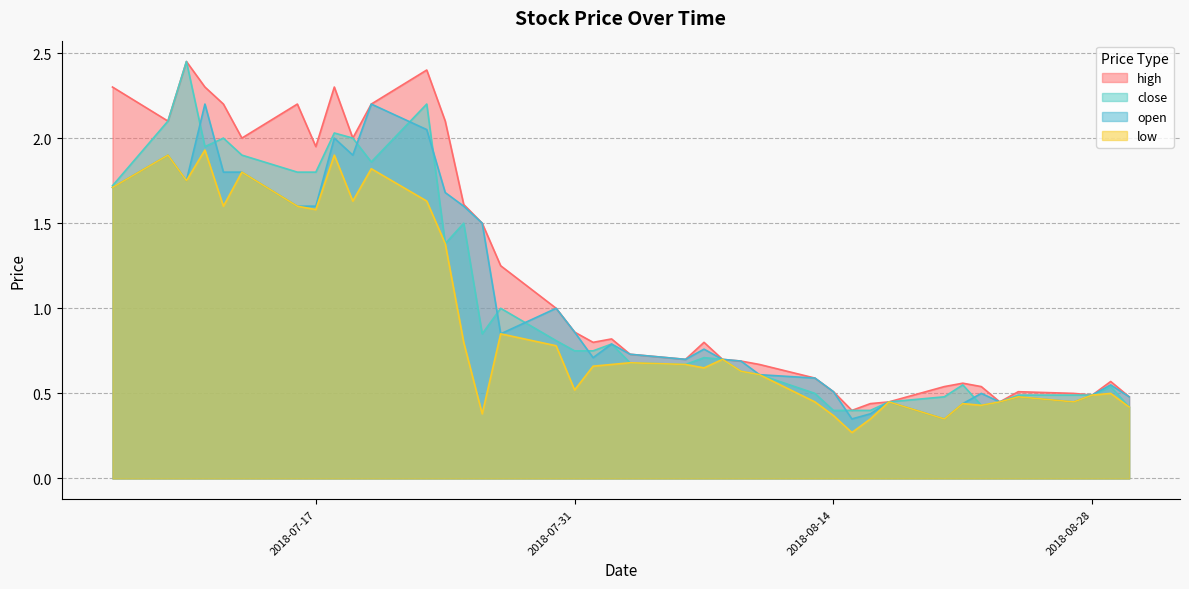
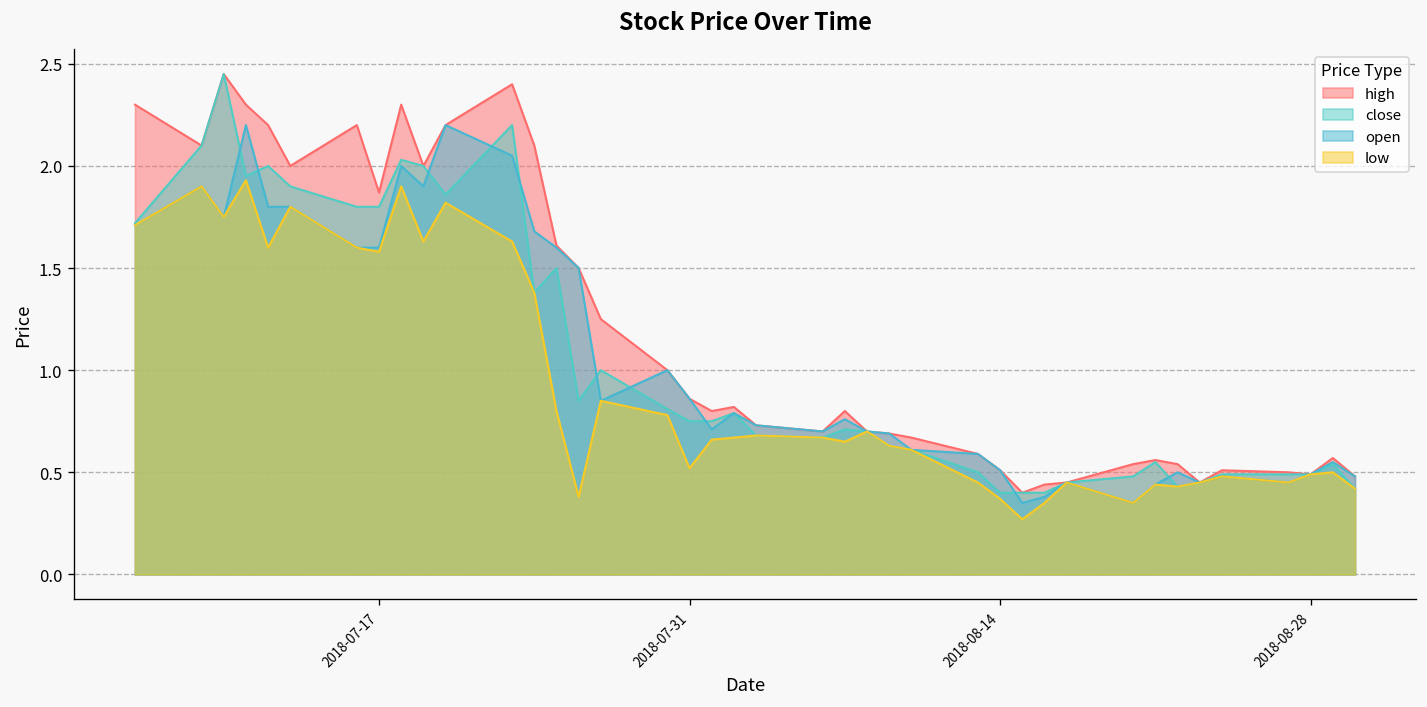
  {
    "high": {
-     "2018-07-17": 1.95
+     "2018-07-17": 1.87
    },
    "low": {
      "2018-07-17": 1.58,
      "2018-07-31": 0.52,
      "2018-08-14": 0.37
    }
  }
